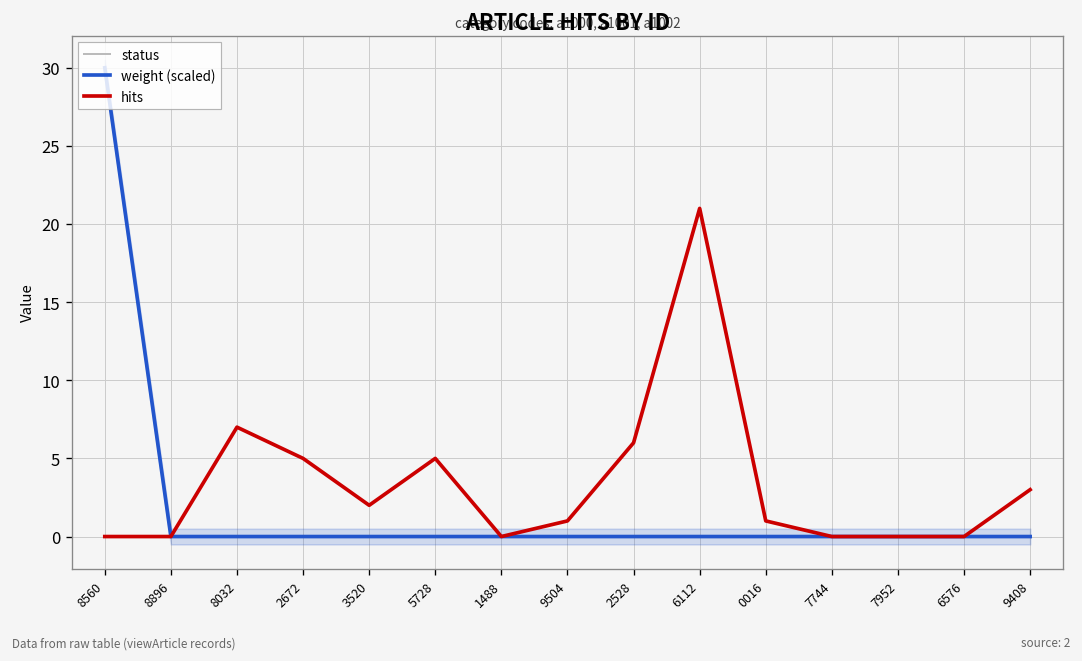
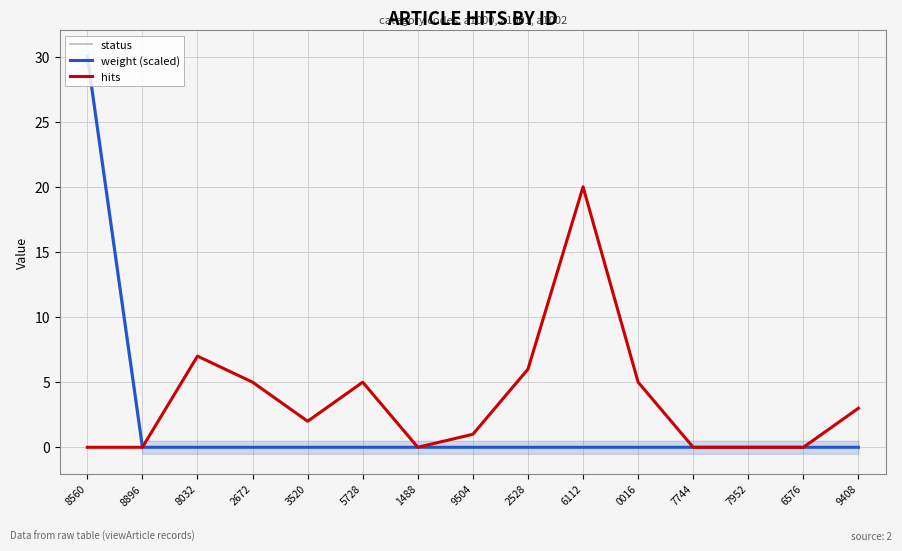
  {
    "hits": {
      "8032": 7,
      "2672": 5,
      "3520": 2,
      "5728": 5,
      "9504": 1,
      "2528": 6,
-     "6112": 21,
-     "0016": 1,
+     "6112": 20,
+     "0016": 5,
      "9408": 3
    }
  }
